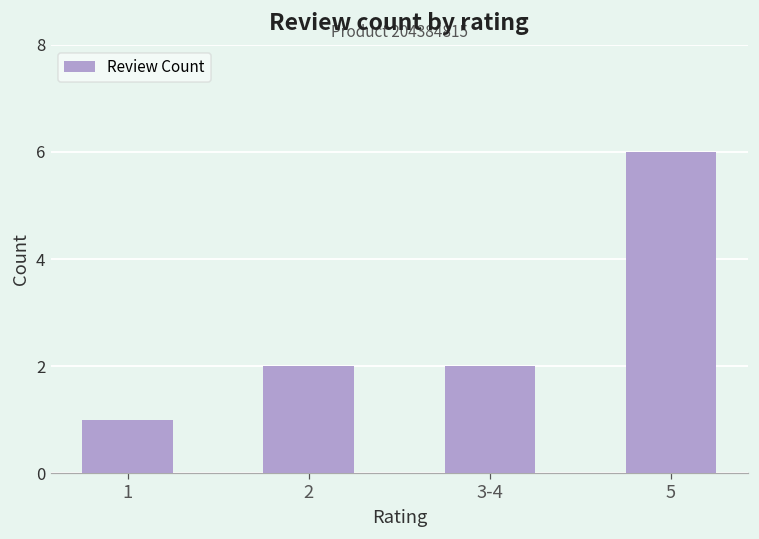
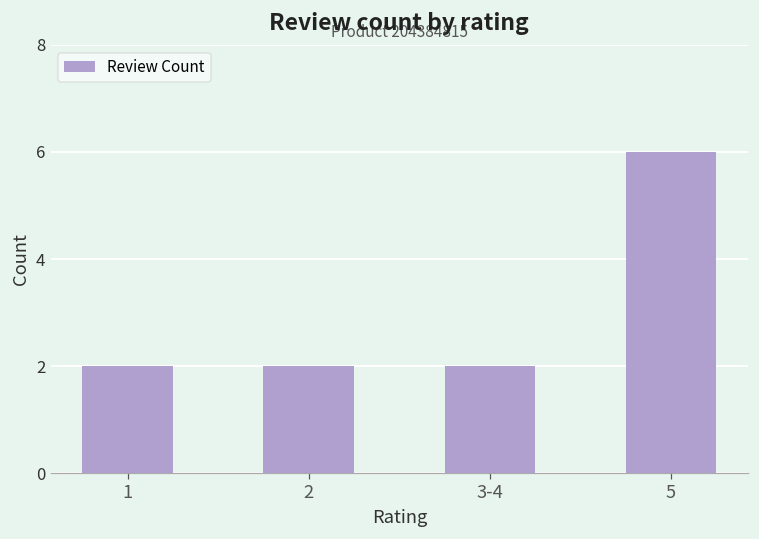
  {
-   "1": 1,
+   "1": 2,
    "2": 2,
    "3-4": 2,
    "5": 6
  }
